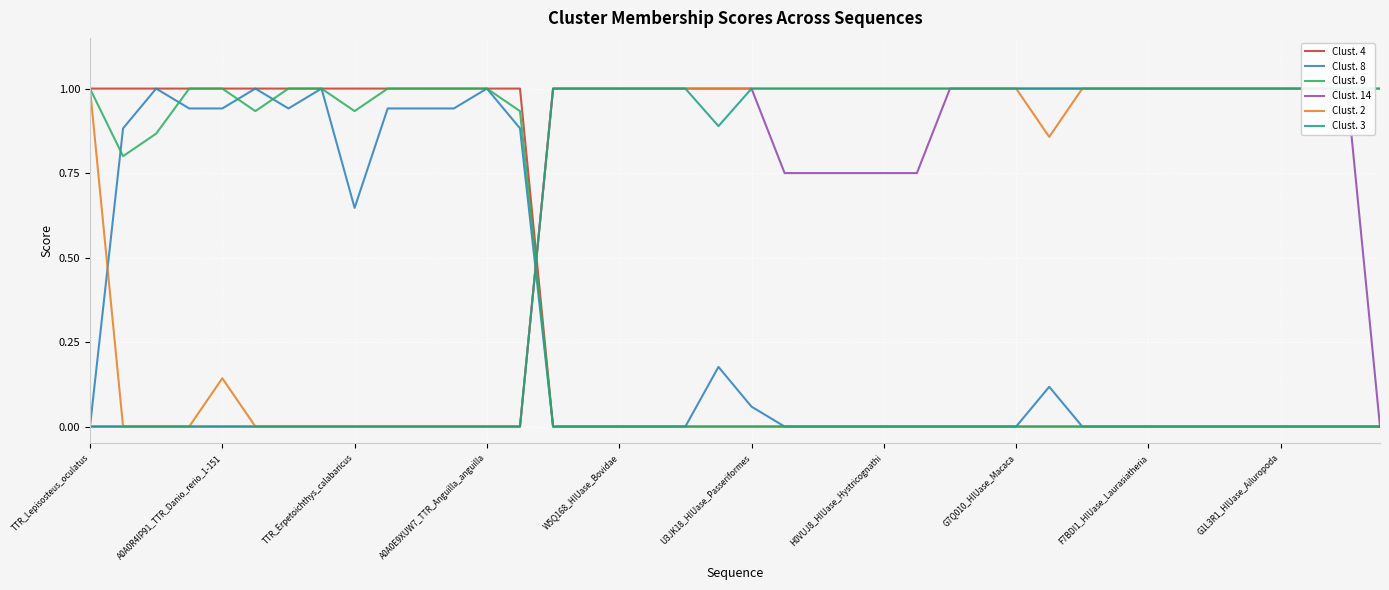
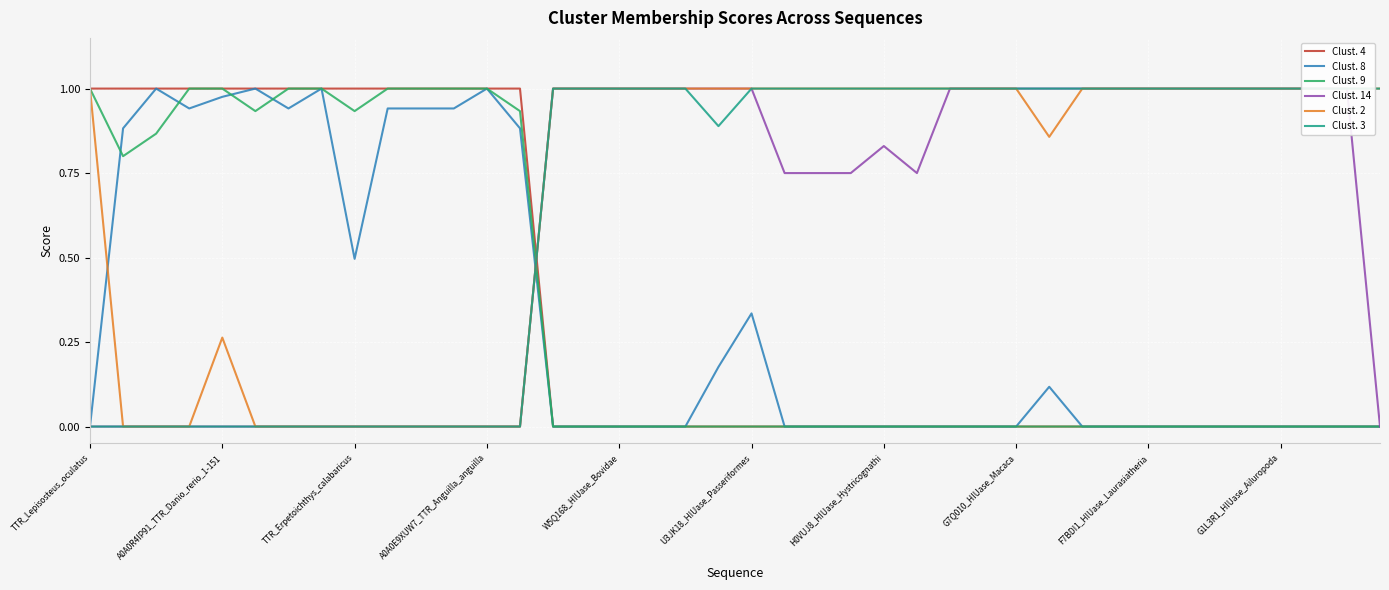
  {
    "Clust. 4": {
      "TTR_Erpetoichthys_calabaricus": 1.00
    },
    "Clust. 8": {
-     "A0A0R4IP91_TTR_Danio_rerio_1-151": 0.94,
-     "TTR_Erpetoichthys_calabaricus": 0.65,
-     "U3JK18_HIUase_Passeriformes": 0.06
+     "A0A0R4IP91_TTR_Danio_rerio_1-151": 0.98,
+     "TTR_Erpetoichthys_calabaricus": 0.50,
+     "U3JK18_HIUase_Passeriformes": 0.33
    },
    "Clust. 14": {
-     "H0VUJ8_HIUase_Hystricognathi": 0.75
+     "H0VUJ8_HIUase_Hystricognathi": 0.83
    },
    "Clust. 2": {
-     "A0A0R4IP91_TTR_Danio_rerio_1-151": 0.14
+     "A0A0R4IP91_TTR_Danio_rerio_1-151": 0.26
    }
  }
